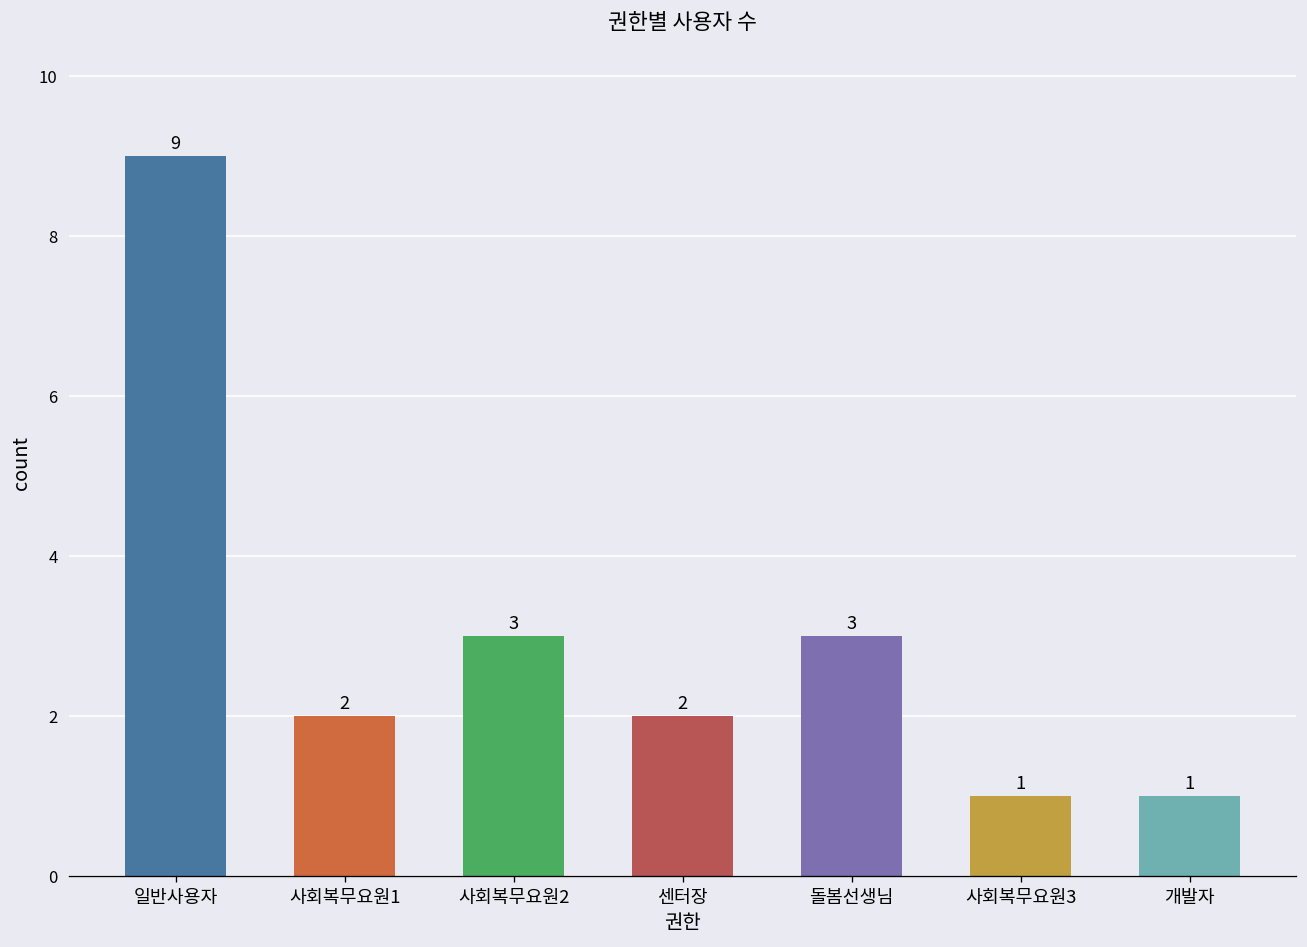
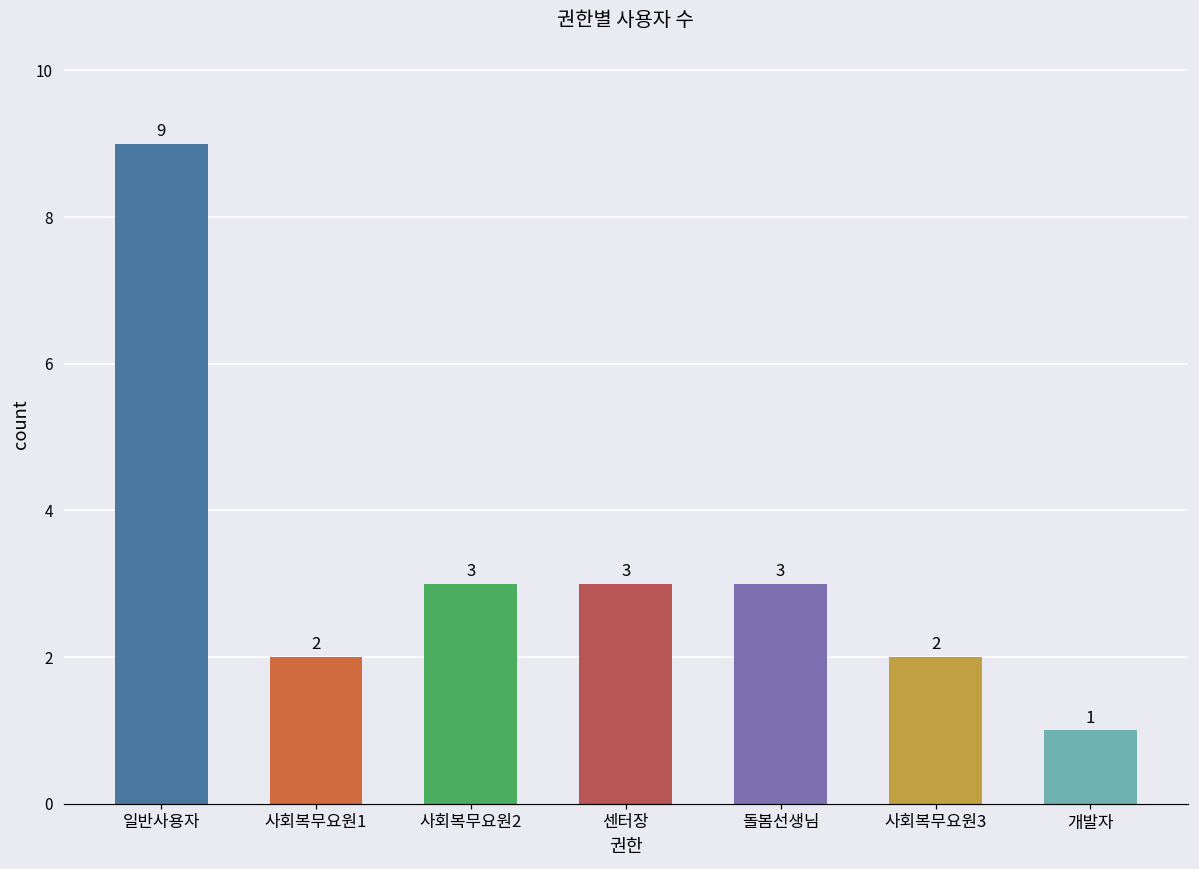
  {
    "일반사용자": 9,
    "사회복무요원1": 2,
    "사회복무요원2": 3,
-   "센터장": 2,
+   "센터장": 3,
    "돌봄선생님": 3,
-   "사회복무요원3": 1,
+   "사회복무요원3": 2,
    "개발자": 1
  }
